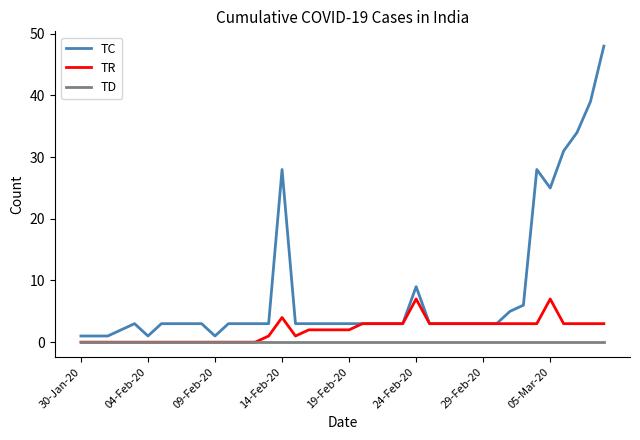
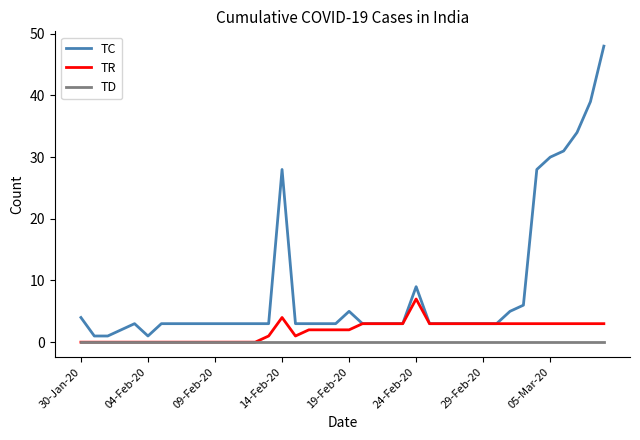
  {
    "TC": {
-     "30-Jan-20": 1,
+     "30-Jan-20": 4,
      "04-Feb-20": 1,
-     "09-Feb-20": 1,
+     "09-Feb-20": 3,
      "14-Feb-20": 28,
-     "19-Feb-20": 3,
+     "19-Feb-20": 5,
      "24-Feb-20": 9,
-     "05-Mar-20": 25
+     "05-Mar-20": 30
    },
    "TR": {
      "14-Feb-20": 4,
      "19-Feb-20": 2,
      "24-Feb-20": 7,
-     "05-Mar-20": 7
+     "05-Mar-20": 3
    },
    "TD": {
      "14-Feb-20": 0,
      "19-Feb-20": 0,
      "24-Feb-20": 0,
      "29-Feb-20": 0,
      "05-Mar-20": 0
    }
  }
